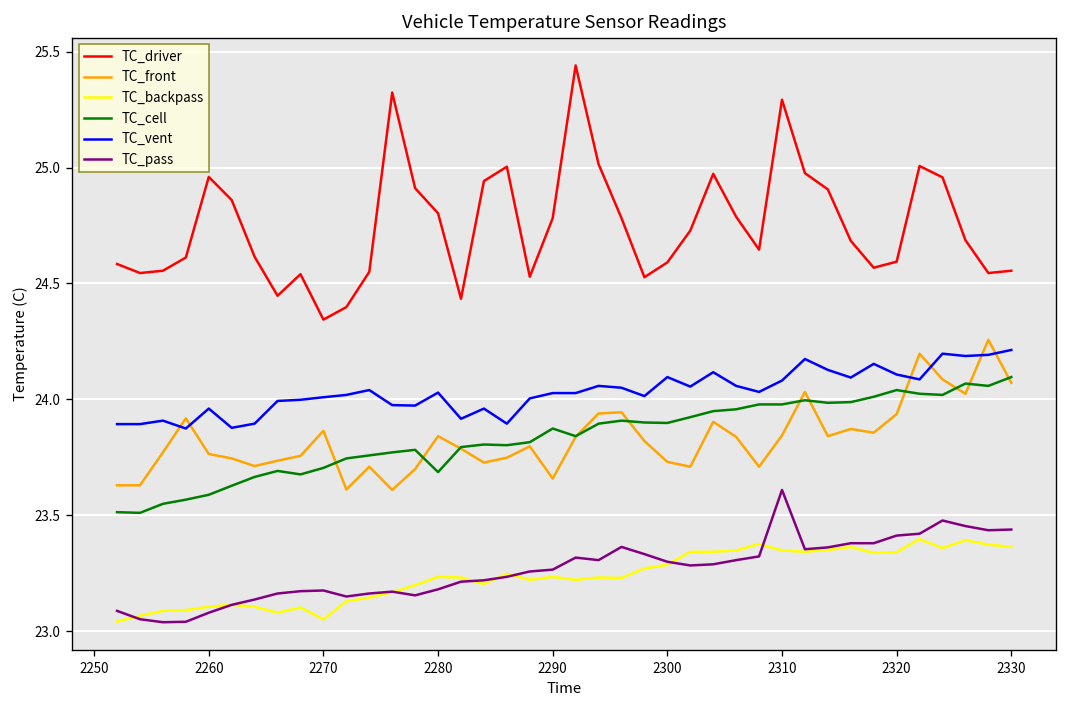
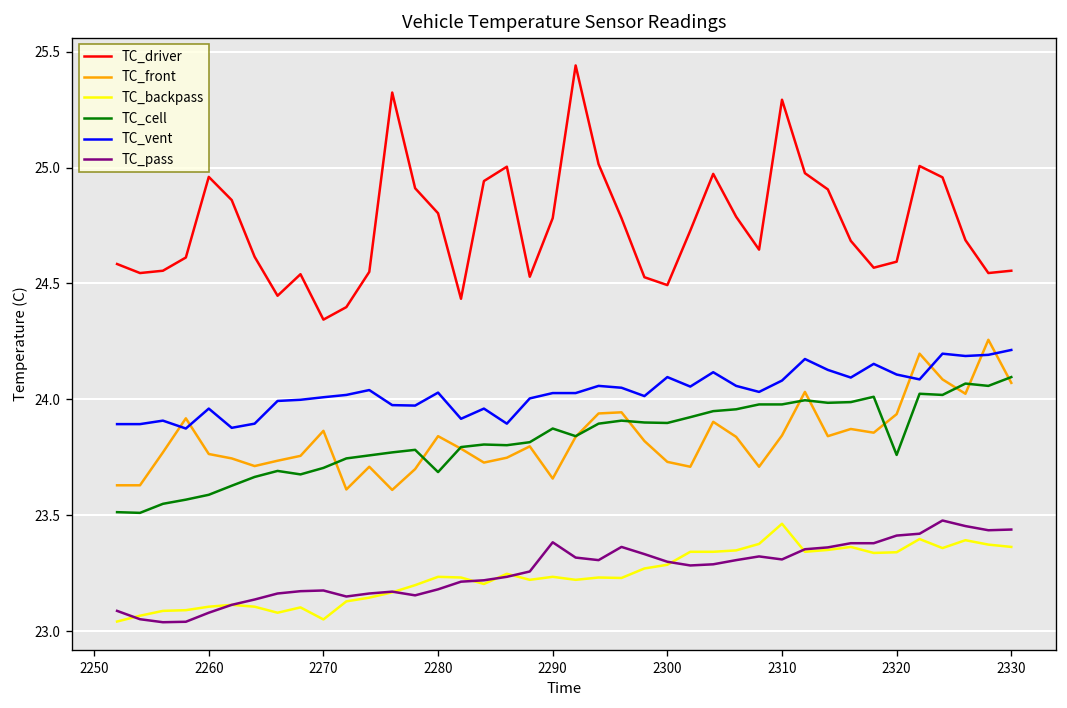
  {
    "TC_driver": {
      "2260": 24.96,
      "2270": 24.34,
      "2280": 24.80,
      "2290": 24.78,
-     "2300": 24.59,
+     "2300": 24.49,
      "2310": 25.29,
      "2320": 24.59,
      "2330": 24.56
    },
    "TC_front": {
      "2260": 23.76,
      "2270": 23.86,
      "2280": 23.84,
      "2290": 23.66,
      "2300": 23.73,
      "2310": 23.84,
      "2320": 23.94,
      "2330": 24.07
    },
    "TC_backpass": {
      "2260": 23.11,
      "2270": 23.05,
      "2280": 23.23,
      "2290": 23.23,
-     "2310": 23.35,
+     "2310": 23.46,
      "2320": 23.34,
      "2330": 23.36
    },
    "TC_cell": {
      "2260": 23.59,
      "2270": 23.70,
      "2280": 23.69,
      "2290": 23.87,
      "2300": 23.90,
      "2310": 23.98,
-     "2320": 24.04,
+     "2320": 23.76,
      "2330": 24.10
    },
    "TC_vent": {
      "2260": 23.96,
      "2270": 24.01,
      "2280": 24.03,
      "2290": 24.03,
      "2300": 24.10,
      "2310": 24.08,
      "2320": 24.11,
      "2330": 24.21
    },
    "TC_pass": {
      "2260": 23.08,
      "2270": 23.18,
      "2280": 23.18,
-     "2290": 23.27,
-     "2310": 23.61,
+     "2290": 23.38,
+     "2310": 23.31,
      "2320": 23.41,
      "2330": 23.44
    }
  }
